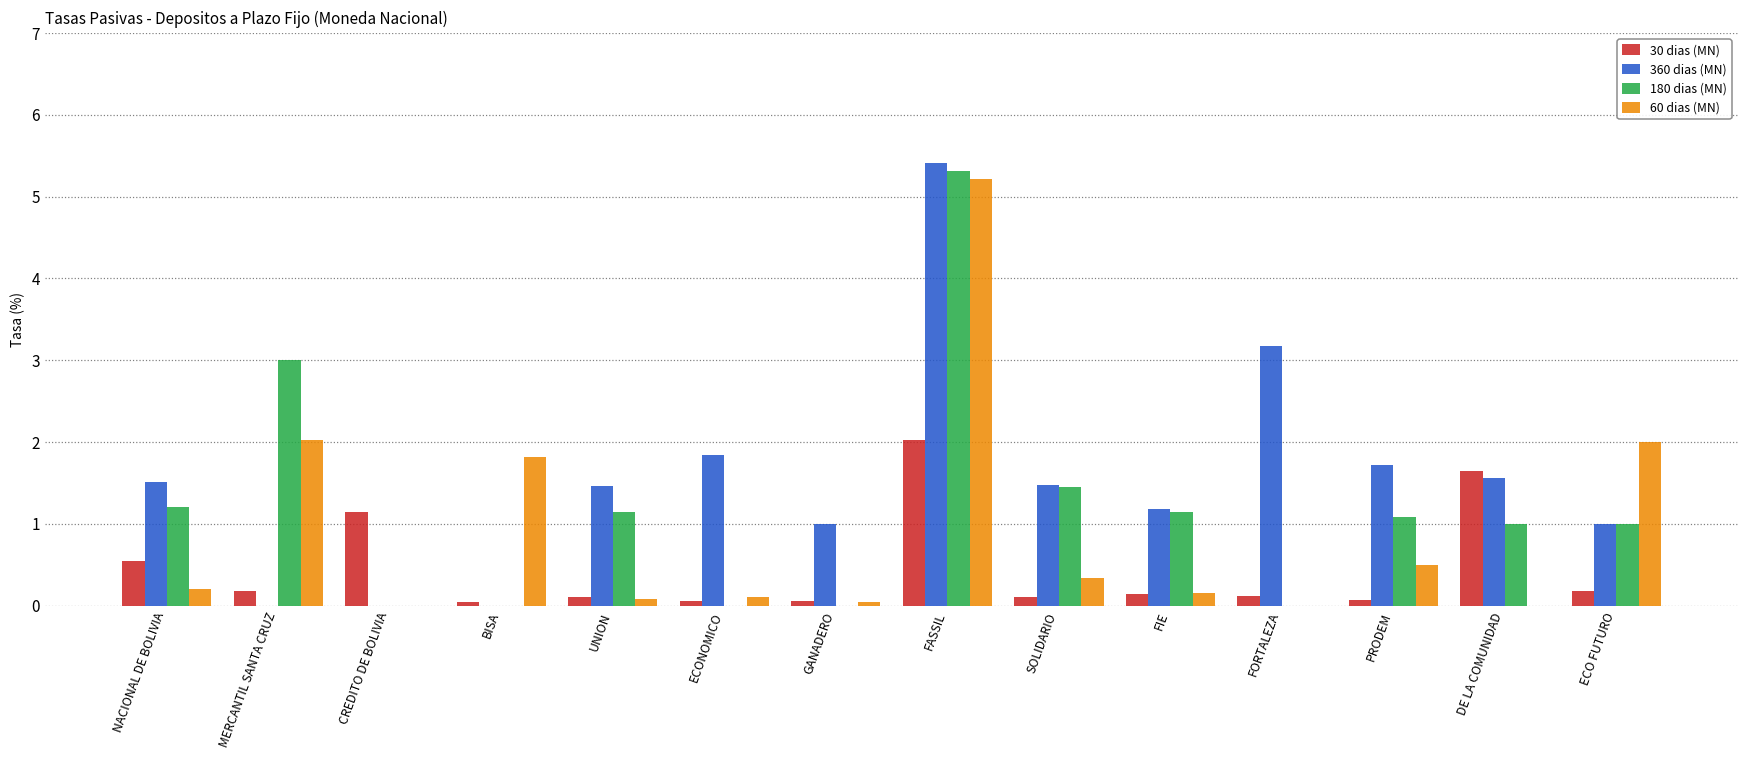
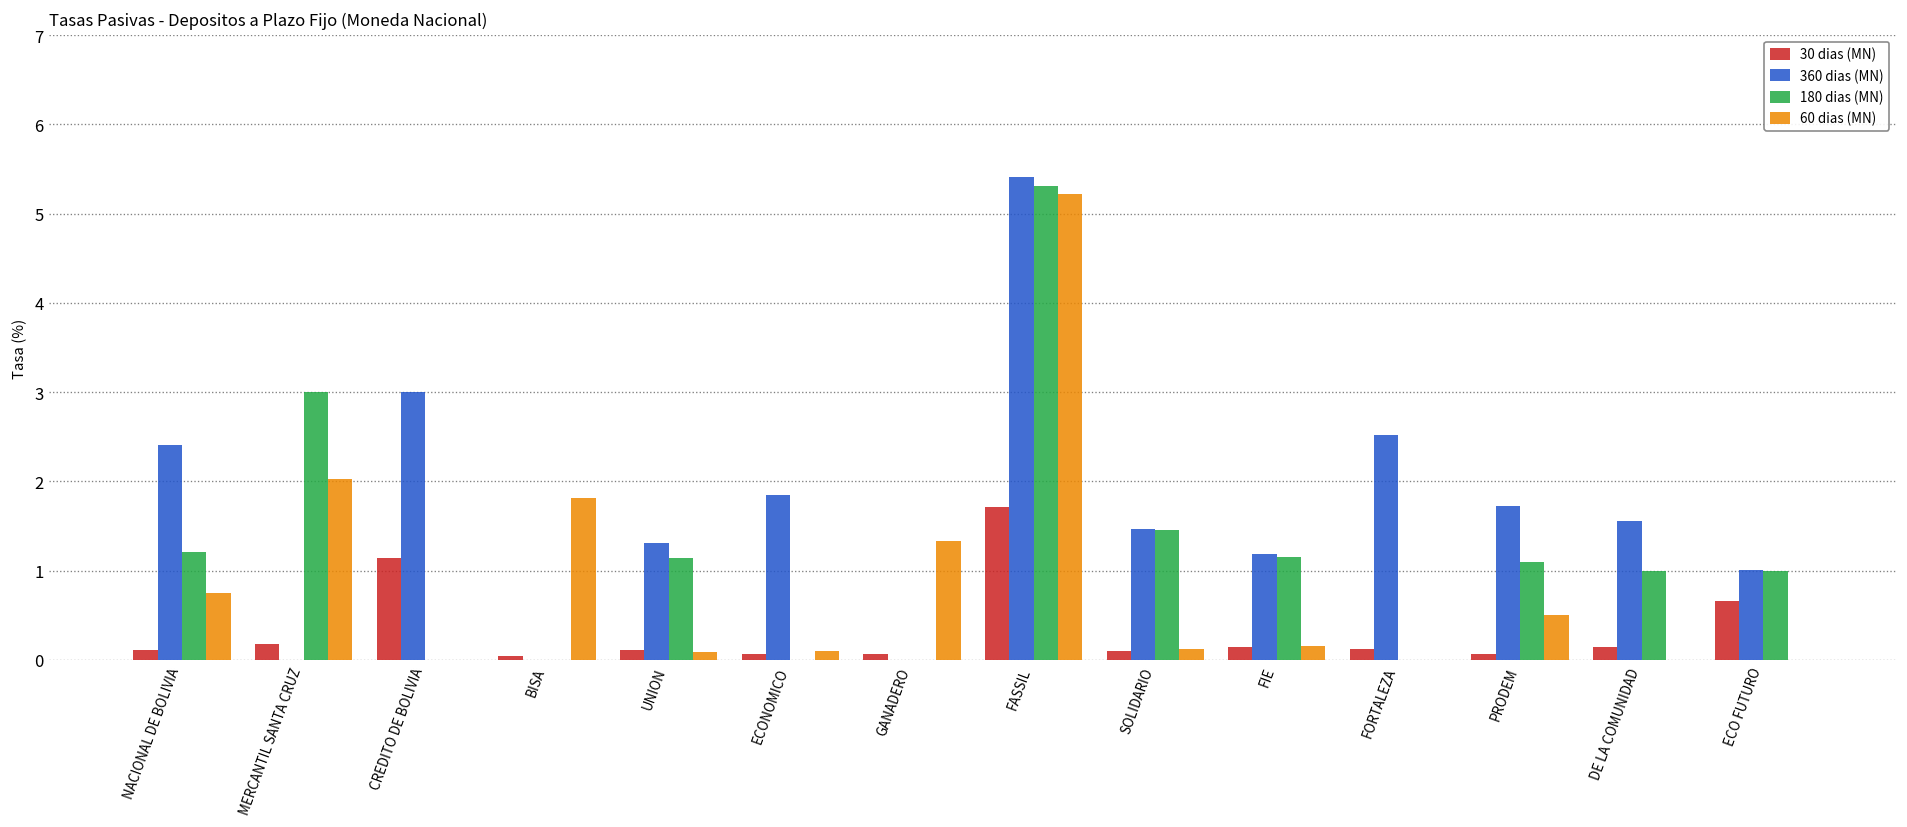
  {
    "30 dias (MN)": {
-     "NACIONAL DE BOLIVIA": 0.6,
+     "NACIONAL DE BOLIVIA": 0.1,
      "MERCANTIL SANTA CRUZ": 0.2,
      "CREDITO DE BOLIVIA": 1.1,
      "BISA": 0.0,
      "UNION": 0.1,
      "ECONOMICO": 0.1,
      "GANADERO": 0.1,
-     "FASSIL": 2.0,
+     "FASSIL": 1.7,
      "SOLIDARIO": 0.1,
      "FIE": 0.1,
      "FORTALEZA": 0.1,
      "PRODEM": 0.1,
-     "DE LA COMUNIDAD": 1.6,
-     "ECO FUTURO": 0.2
+     "DE LA COMUNIDAD": 0.1,
+     "ECO FUTURO": 0.7
    },
    "360 dias (MN)": {
-     "NACIONAL DE BOLIVIA": 1.5,
+     "NACIONAL DE BOLIVIA": 2.4,
      "MERCANTIL SANTA CRUZ": 0.0,
-     "CREDITO DE BOLIVIA": 0,
+     "CREDITO DE BOLIVIA": 3,
      "BISA": 0.0,
-     "UNION": 1.5,
+     "UNION": 1.3,
      "ECONOMICO": 1.8,
-     "GANADERO": 1,
+     "GANADERO": 0,
      "FASSIL": 5.4,
      "SOLIDARIO": 1.5,
      "FIE": 1.2,
-     "FORTALEZA": 3.2,
+     "FORTALEZA": 2.5,
      "PRODEM": 1.7,
      "DE LA COMUNIDAD": 1.6,
      "ECO FUTURO": 1.0
    },
    "180 dias (MN)": {
      "NACIONAL DE BOLIVIA": 1.2,
      "MERCANTIL SANTA CRUZ": 3.0,
      "CREDITO DE BOLIVIA": 0.0,
      "BISA": 0.0,
      "UNION": 1.1,
      "ECONOMICO": 0.0,
      "GANADERO": 0.0,
      "FASSIL": 5.3,
      "SOLIDARIO": 1.5,
      "FIE": 1.1,
      "FORTALEZA": 0.0,
      "PRODEM": 1.1,
      "DE LA COMUNIDAD": 1.0,
      "ECO FUTURO": 1.0
    },
    "60 dias (MN)": {
-     "NACIONAL DE BOLIVIA": 0.2,
+     "NACIONAL DE BOLIVIA": 0.7,
      "MERCANTIL SANTA CRUZ": 2.0,
      "CREDITO DE BOLIVIA": 0.0,
      "BISA": 1.8,
      "UNION": 0.1,
      "ECONOMICO": 0.1,
-     "GANADERO": 0.0,
+     "GANADERO": 1.3,
      "FASSIL": 5.2,
-     "SOLIDARIO": 0.3,
+     "SOLIDARIO": 0.1,
      "FIE": 0.1,
      "FORTALEZA": 0.0,
      "PRODEM": 0.5,
      "DE LA COMUNIDAD": 0.0,
-     "ECO FUTURO": 2
+     "ECO FUTURO": 0
    }
  }
